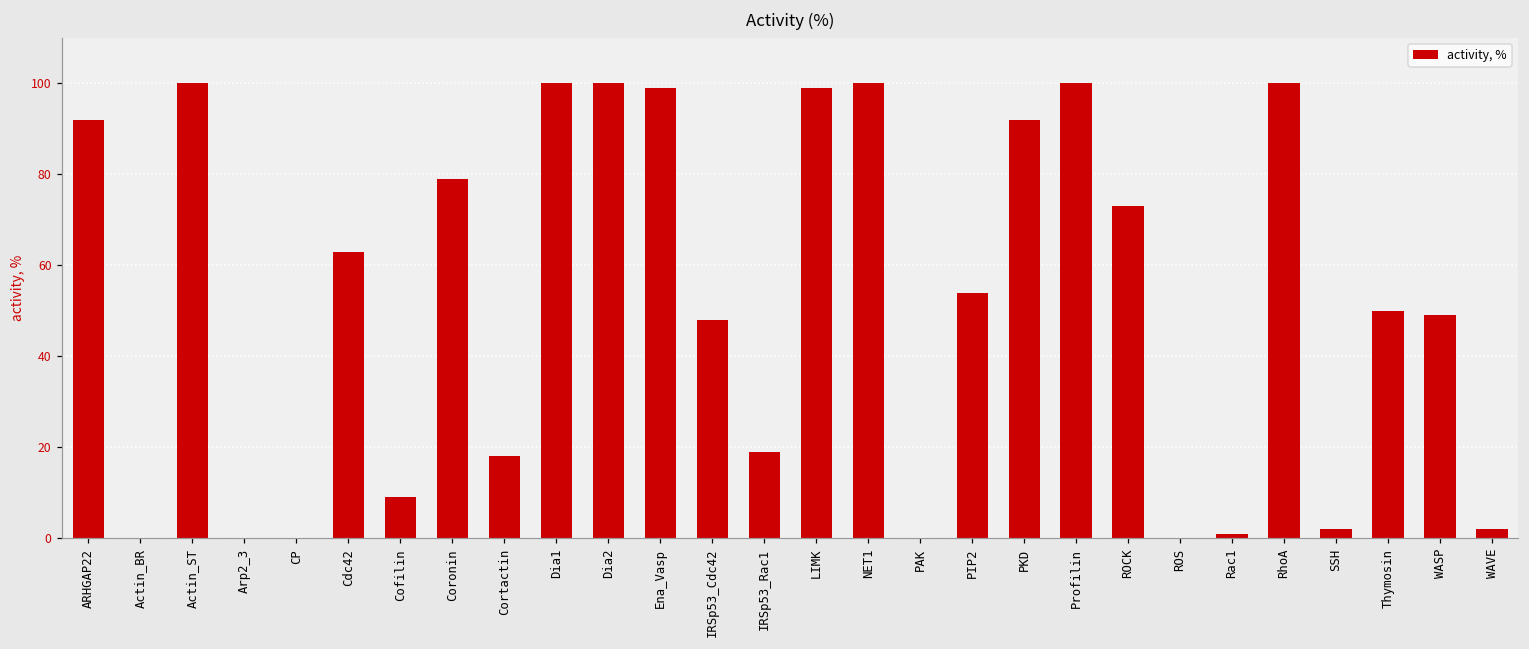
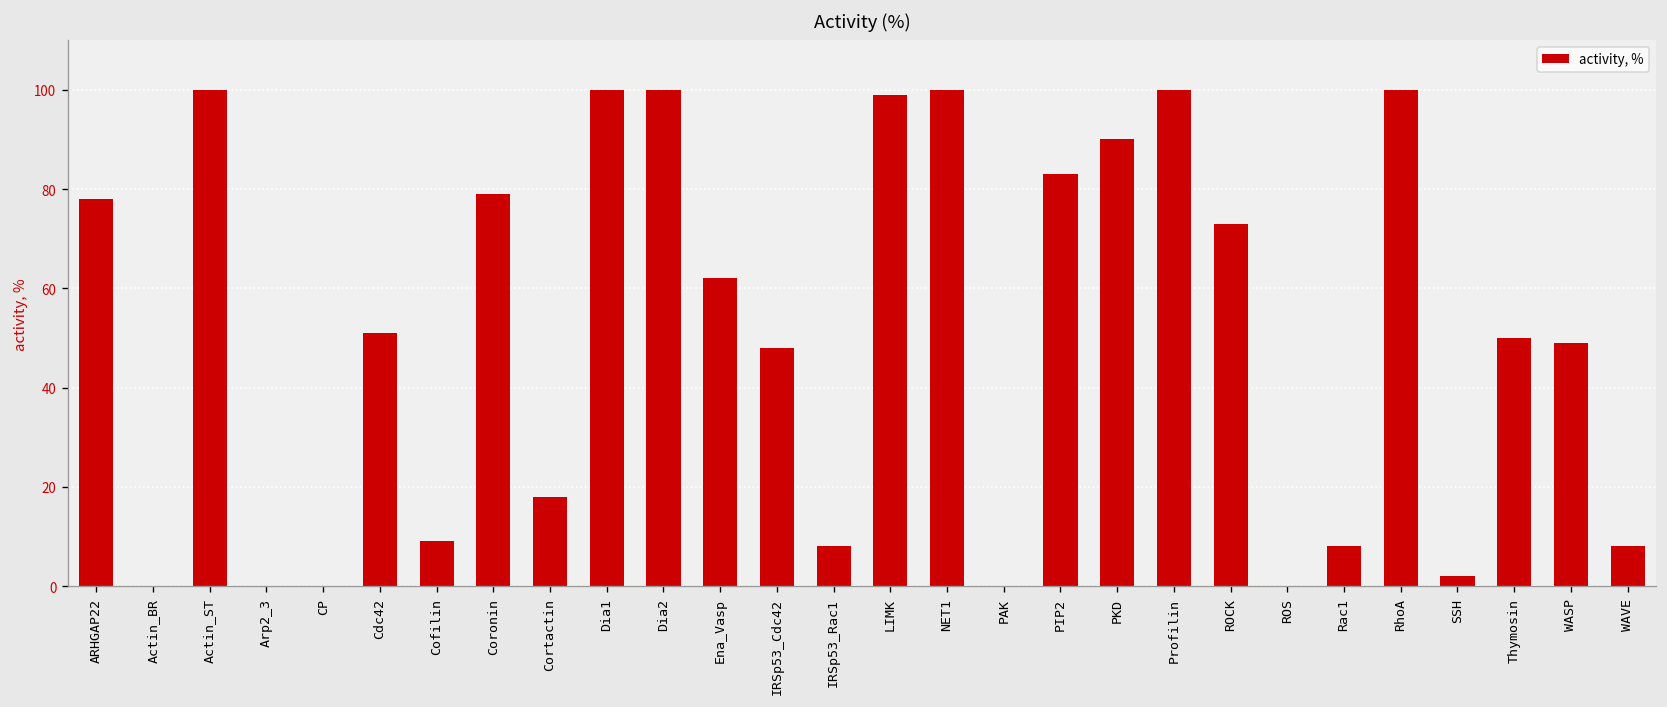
  {
-   "ARHGAP22": 92,
+   "ARHGAP22": 78,
    "Actin_BR": 0,
    "Actin_ST": 100,
    "Arp2_3": 0,
    "CP": 0,
-   "Cdc42": 63,
+   "Cdc42": 51,
    "Cofilin": 9,
    "Coronin": 79,
    "Cortactin": 18,
    "Dia1": 100,
    "Dia2": 100,
-   "Ena_Vasp": 99,
+   "Ena_Vasp": 62,
    "IRSp53_Cdc42": 48,
-   "IRSp53_Rac1": 19,
+   "IRSp53_Rac1": 8,
    "LIMK": 99,
    "NET1": 100,
    "PAK": 0,
-   "PIP2": 54,
-   "PKD": 92,
+   "PIP2": 83,
+   "PKD": 90,
    "Profilin": 100,
    "ROCK": 73,
    "ROS": 0,
-   "Rac1": 1,
+   "Rac1": 8,
    "RhoA": 100,
    "SSH": 2,
    "Thymosin": 50,
    "WASP": 49,
-   "WAVE": 2
+   "WAVE": 8
  }
